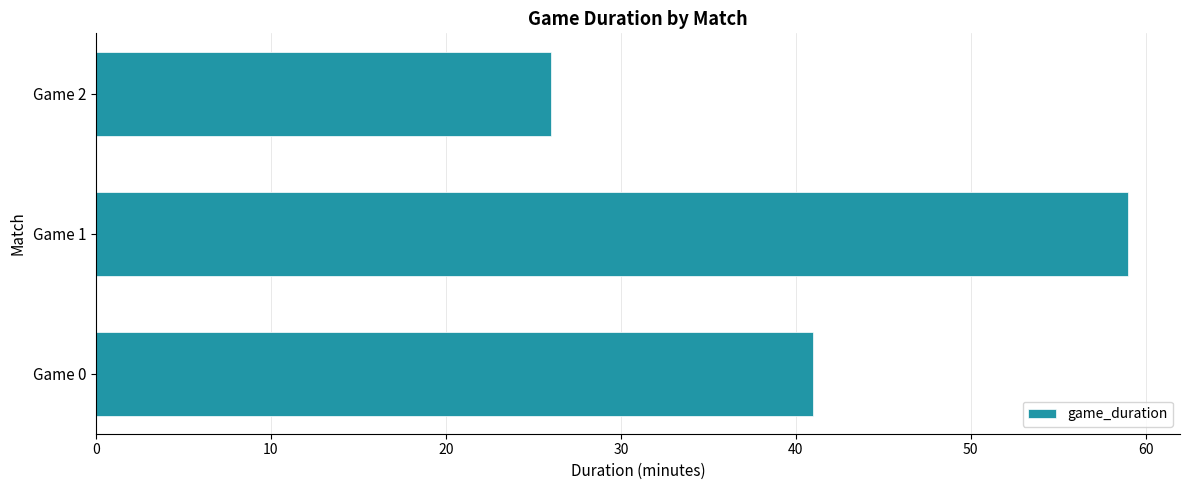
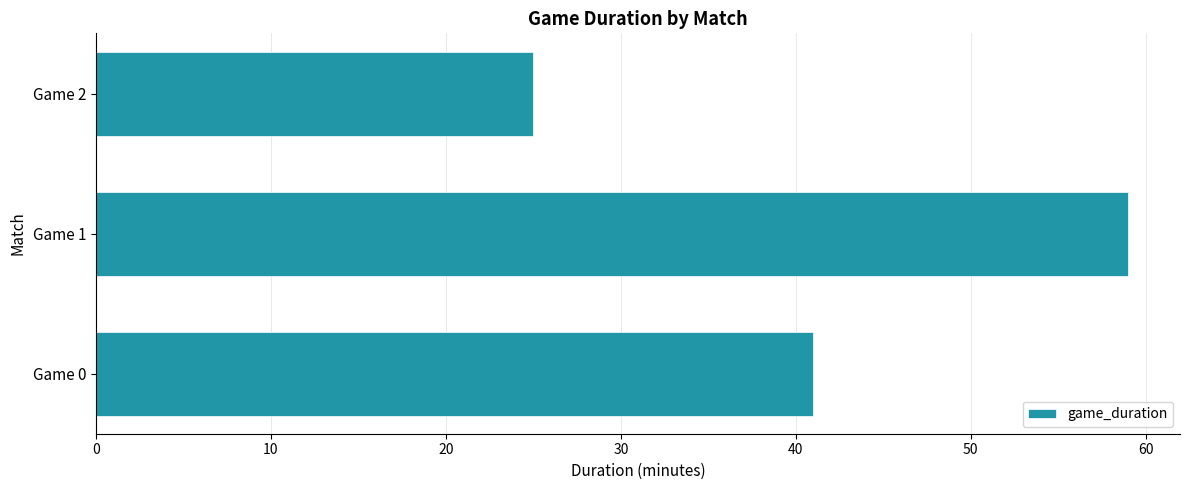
  {
-   "Game 2": 26,
+   "Game 2": 25,
    "Game 1": 59,
    "Game 0": 41
  }
